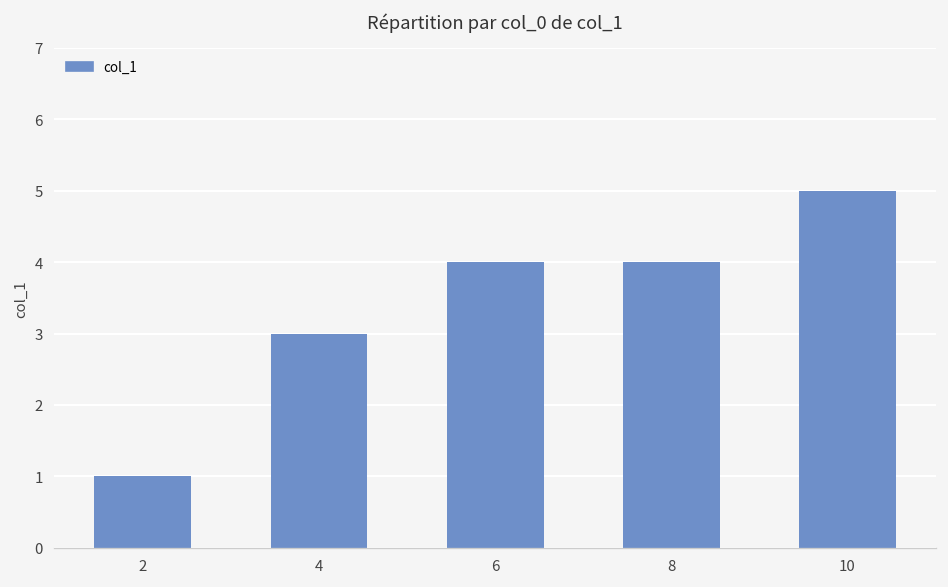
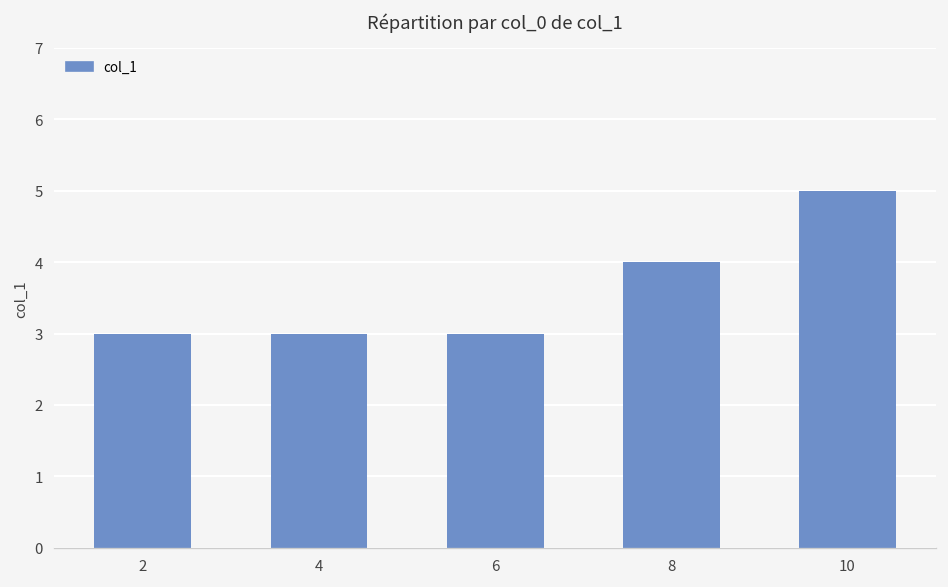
  {
-   "2": 1,
+   "2": 3,
    "4": 3,
-   "6": 4,
+   "6": 3,
    "8": 4,
    "10": 5
  }
